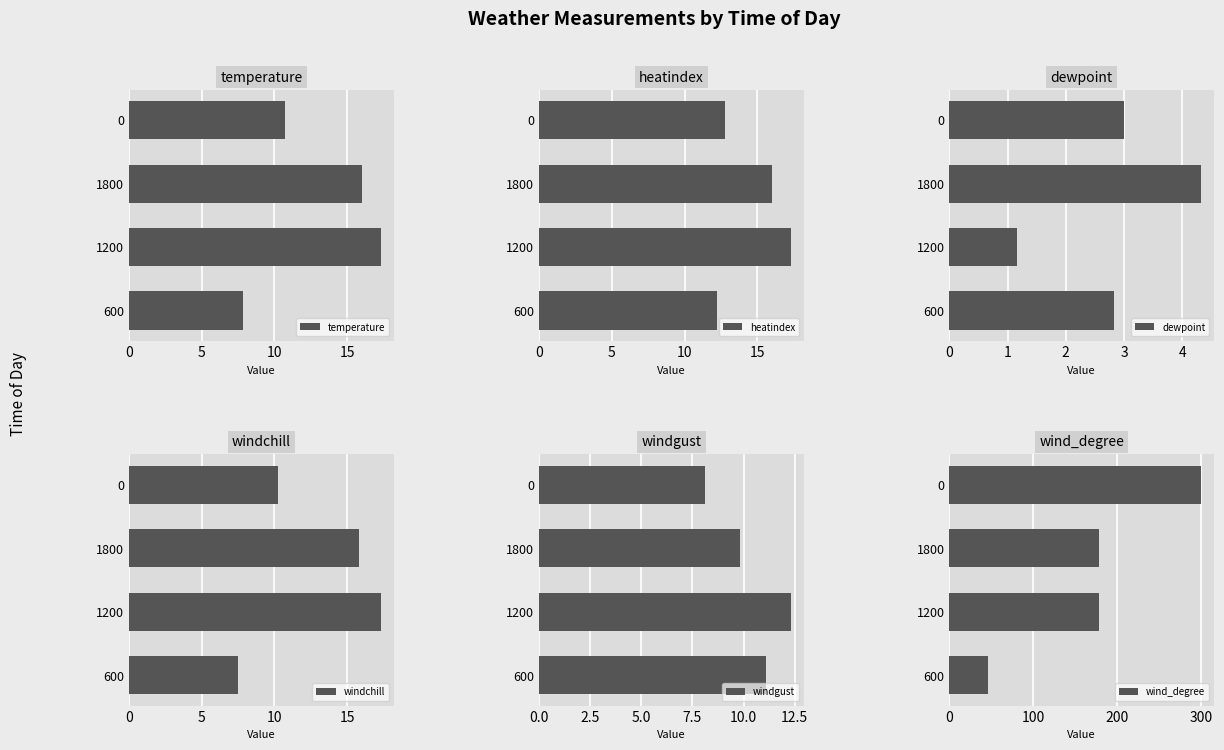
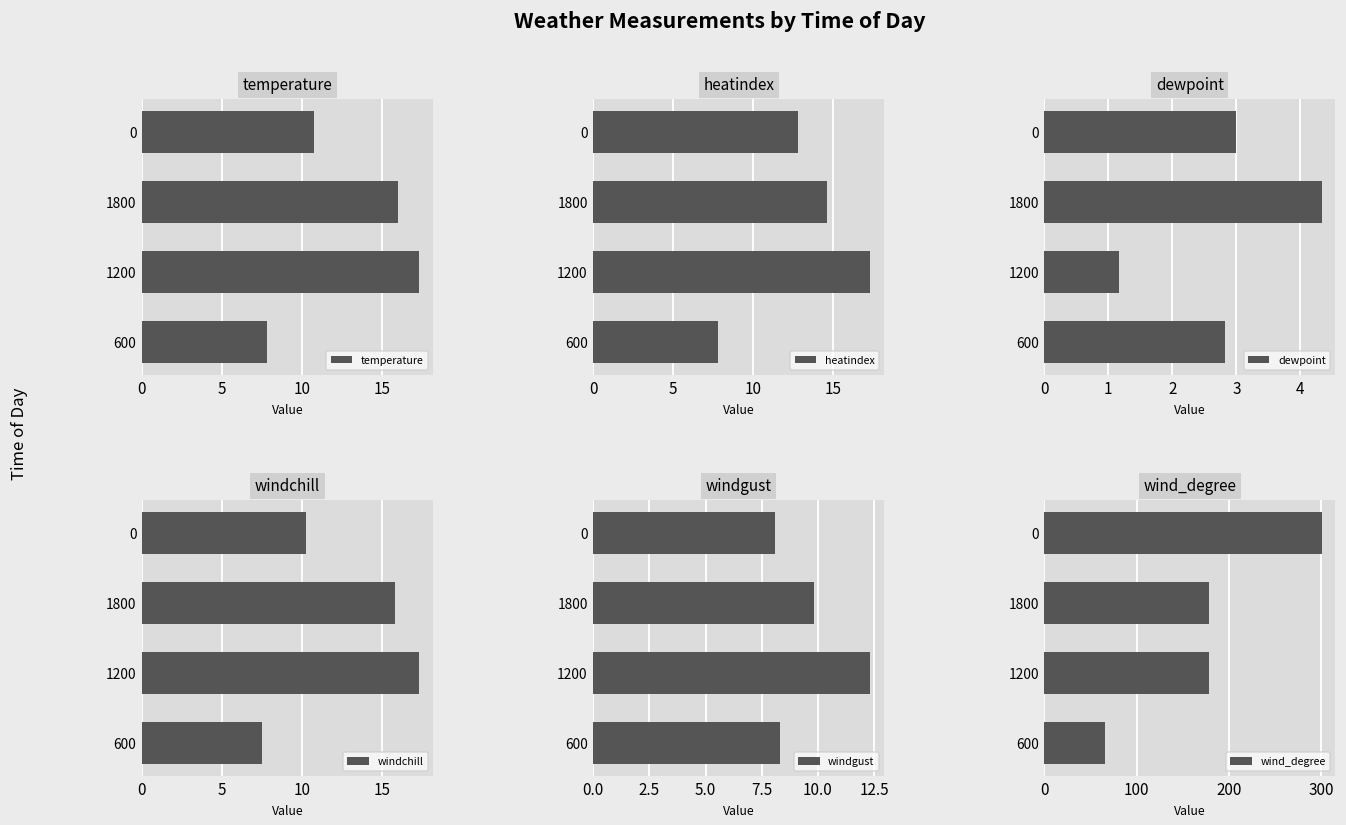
  {
    "temperature": {
      "0": 10.8,
      "1800": 16.0,
      "1200": 17.3,
      "600": 7.8
    },
    "heatindex": {
      "0": 12.8,
-     "1800": 16.0,
+     "1800": 14.6,
      "1200": 17.3,
-     "600": 12.2
+     "600": 7.8
    },
    "dewpoint": {
      "0": 3.0,
      "1800": 4.3,
      "1200": 1.2,
      "600": 2.8
    },
    "windchill": {
      "0": 10.3,
      "1800": 15.8,
      "1200": 17.3,
      "600": 7.5
    },
    "windgust": {
      "0": 8.1,
      "1800": 9.8,
      "1200": 12.3,
-     "600": 11.1
+     "600": 8.3
    },
    "wind_degree": {
      "0": 300,
      "1800": 180,
      "1200": 180,
-     "600": 50
+     "600": 70
    }
  }
